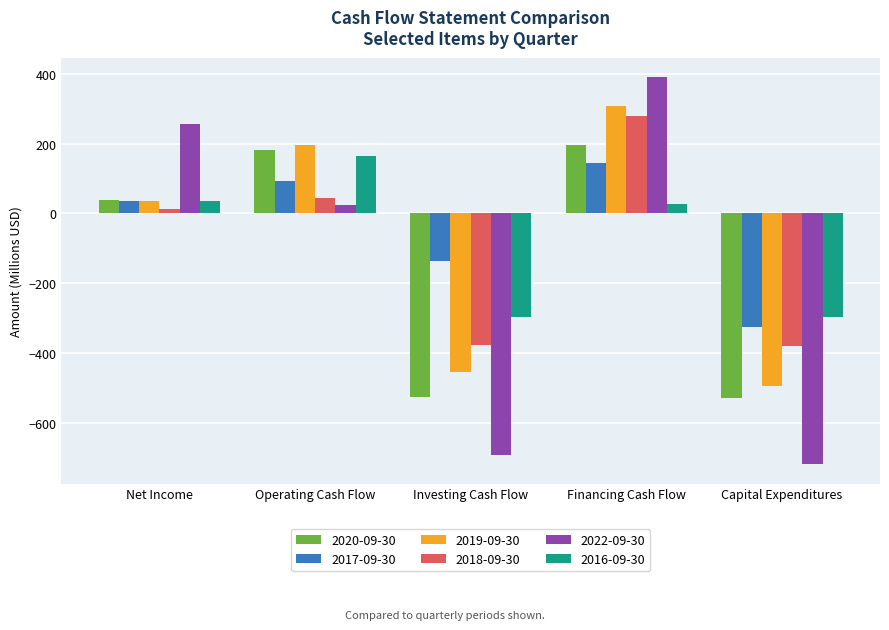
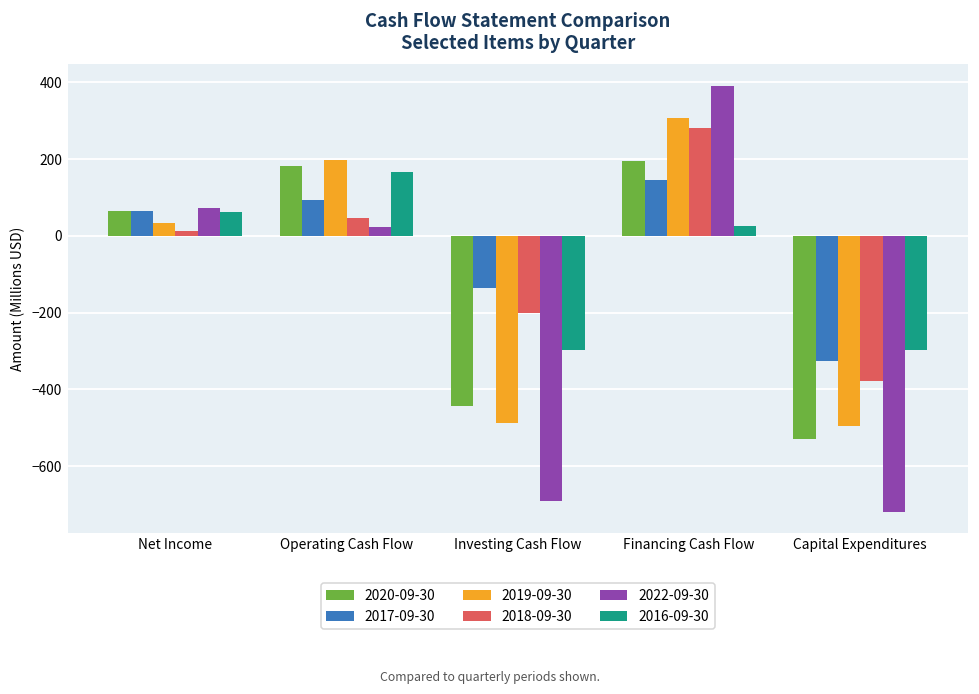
  {
    "2020-09-30": {
-     "Net Income": 40,
+     "Net Income": 70,
      "Operating Cash Flow": 180,
-     "Investing Cash Flow": -530,
+     "Investing Cash Flow": -440,
      "Financing Cash Flow": 200,
      "Capital Expenditures": -530
    },
    "2017-09-30": {
-     "Net Income": 40,
+     "Net Income": 60,
      "Operating Cash Flow": 90,
      "Investing Cash Flow": -140,
      "Financing Cash Flow": 140,
      "Capital Expenditures": -320
    },
    "2019-09-30": {
      "Net Income": 30,
      "Operating Cash Flow": 200,
-     "Investing Cash Flow": -460,
+     "Investing Cash Flow": -490,
      "Financing Cash Flow": 310,
      "Capital Expenditures": -490
    },
    "2018-09-30": {
      "Net Income": 10,
      "Operating Cash Flow": 50,
-     "Investing Cash Flow": -380,
+     "Investing Cash Flow": -200,
      "Financing Cash Flow": 280,
      "Capital Expenditures": -380
    },
    "2022-09-30": {
-     "Net Income": 260,
+     "Net Income": 70,
      "Operating Cash Flow": 20,
      "Investing Cash Flow": -690,
      "Financing Cash Flow": 390,
      "Capital Expenditures": -720
    },
    "2016-09-30": {
-     "Net Income": 30,
+     "Net Income": 60,
      "Operating Cash Flow": 170,
      "Investing Cash Flow": -300,
      "Financing Cash Flow": 30,
      "Capital Expenditures": -300
    }
  }
